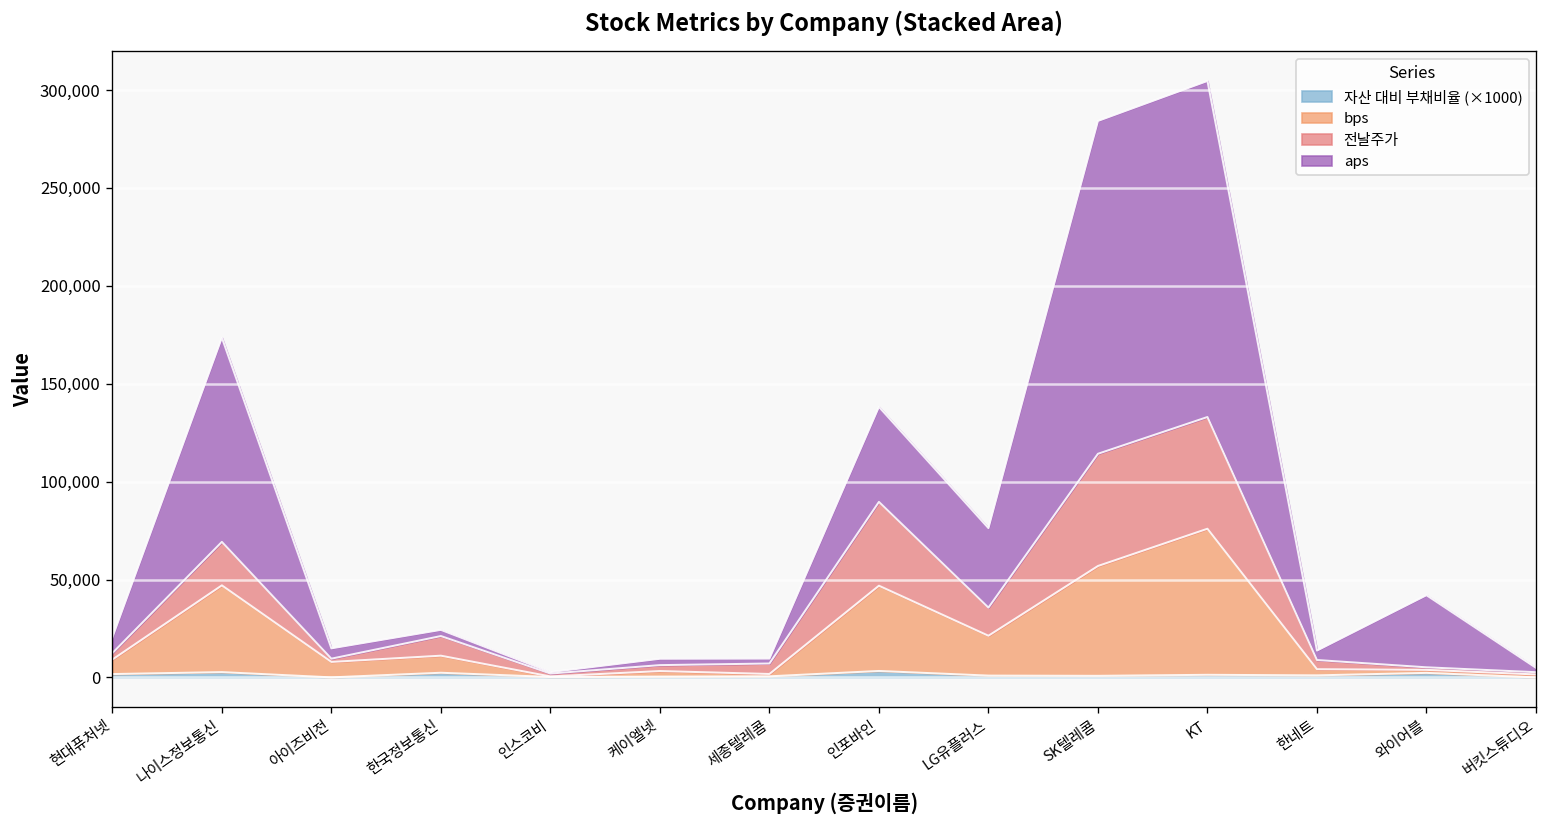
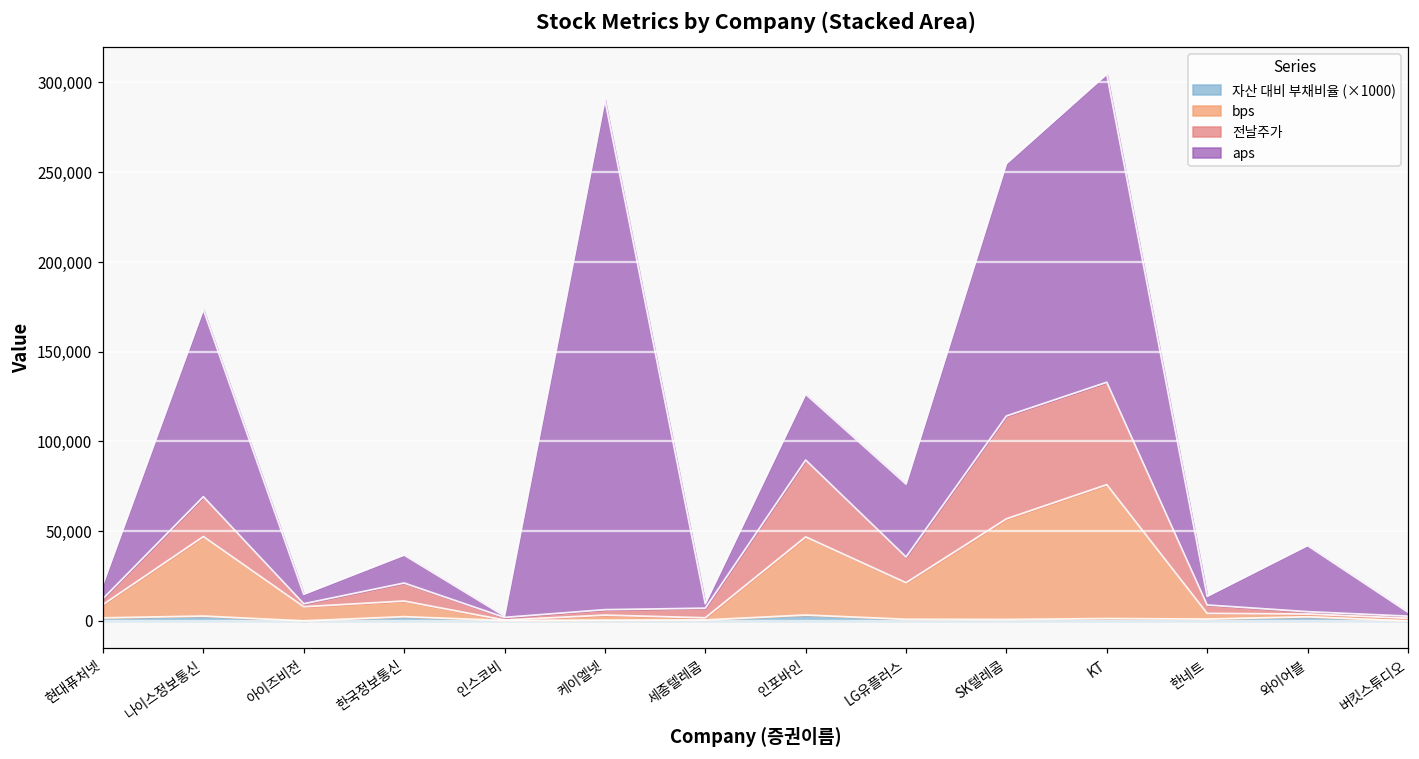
  {
    "자산 대비 부채비율 (×1000)": {
      "현대퓨처넷": "2,000",
      "나이스정보통신": "3,000",
      "아이즈비전": "0",
      "한국정보통신": "2,000",
      "케이엘넷": "0",
      "인포바인": "3,000",
      "LG유플러스": "1,000",
      "SK텔레콤": "1,000",
      "KT": "1,000",
      "한네트": "1,000"
    },
    "aps": {
      "현대퓨처넷": "8,000",
      "나이스정보통신": "104,000",
      "아이즈비전": "5,000",
-     "한국정보통신": "3,000",
-     "케이엘넷": "3,000",
+     "한국정보통신": "16,000",
+     "케이엘넷": "284,000",
      "세종텔레콤": "2,000",
-     "인포바인": "49,000",
+     "인포바인": "37,000",
      "LG유플러스": "41,000",
-     "SK텔레콤": "170,000",
+     "SK텔레콤": "141,000",
      "KT": "172,000",
      "한네트": "5,000",
      "와이어블": "37,000",
      "버킷스튜디오": "2,000"
    }
  }
